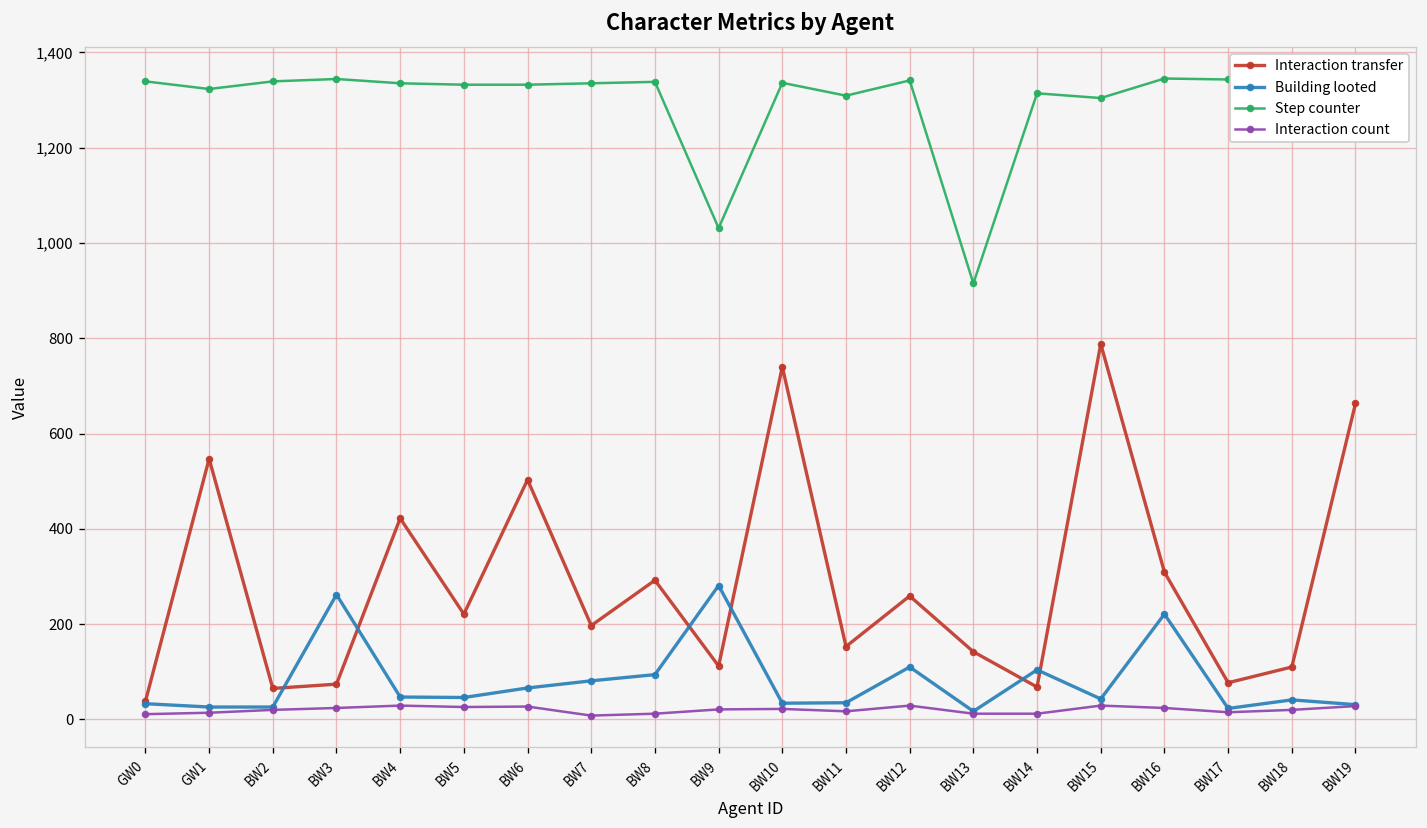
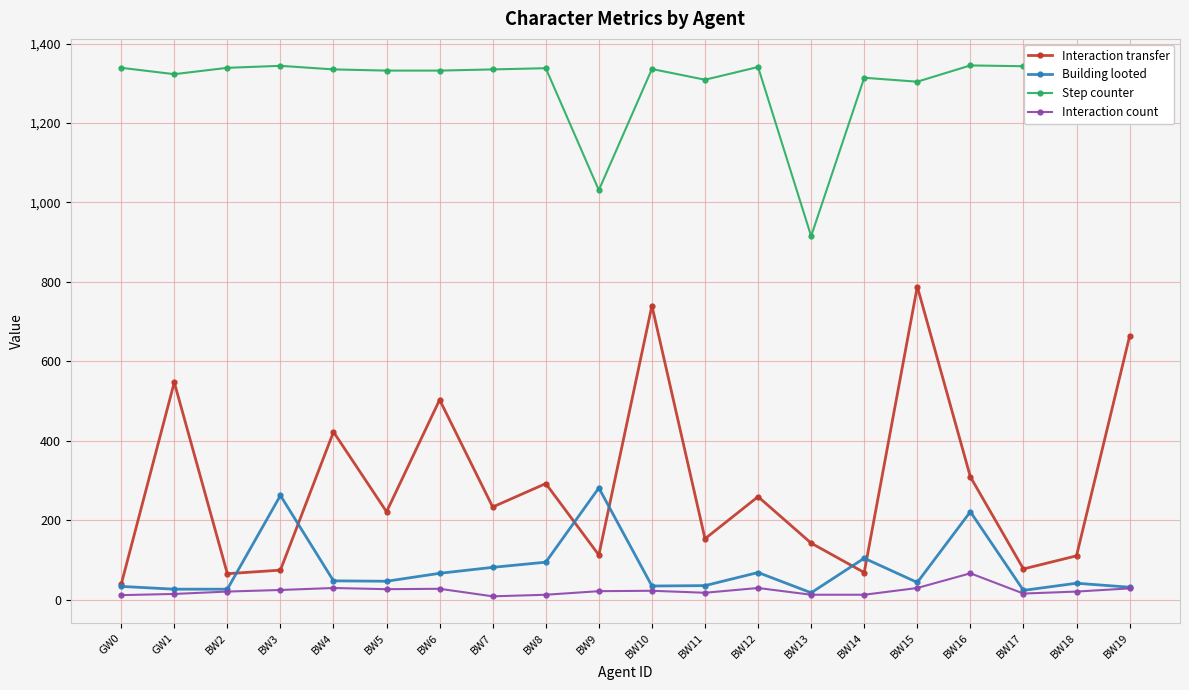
  {
    "Interaction transfer": {
      "GW1": "550",
      "BW2": "70",
      "BW3": "70",
      "BW4": "420",
      "BW5": "220",
      "BW6": "500",
-     "BW7": "200",
+     "BW7": "230",
      "BW8": "290",
      "BW9": "110",
      "BW10": "740",
      "BW11": "150",
      "BW12": "260",
      "BW13": "140",
      "BW14": "70",
      "BW15": "790",
      "BW16": "310",
      "BW17": "80",
      "BW18": "110",
      "BW19": "660"
    },
    "Building looted": {
      "GW1": "30",
      "BW3": "260",
      "BW4": "50",
      "BW5": "50",
      "BW6": "70",
      "BW7": "80",
      "BW8": "90",
      "BW9": "280",
      "BW10": "30",
      "BW11": "40",
-     "BW12": "110",
+     "BW12": "70",
      "BW14": "100",
      "BW15": "40",
      "BW16": "220",
      "BW17": "20",
      "BW18": "40"
    },
    "Step counter": {
      "GW0": "1,340",
      "GW1": "1,320",
      "BW2": "1,340",
      "BW3": "1,340",
      "BW4": "1,340",
      "BW5": "1,330",
      "BW6": "1,330",
      "BW7": "1,340",
      "BW8": "1,340",
      "BW9": "1,030",
      "BW10": "1,340",
      "BW11": "1,310",
      "BW12": "1,340",
      "BW13": "920",
      "BW14": "1,310",
      "BW15": "1,300",
      "BW16": "1,350",
      "BW17": "1,340"
    },
    "Interaction count": {
      "GW0": "10",
      "GW1": "10",
      "BW3": "20",
      "BW4": "30",
      "BW5": "30",
      "BW6": "30",
      "BW7": "10",
      "BW8": "10",
      "BW9": "20",
      "BW10": "20",
      "BW11": "20",
      "BW12": "30",
      "BW14": "10",
      "BW15": "30",
-     "BW16": "20",
+     "BW16": "70",
      "BW17": "20",
      "BW18": "20"
    }
  }
